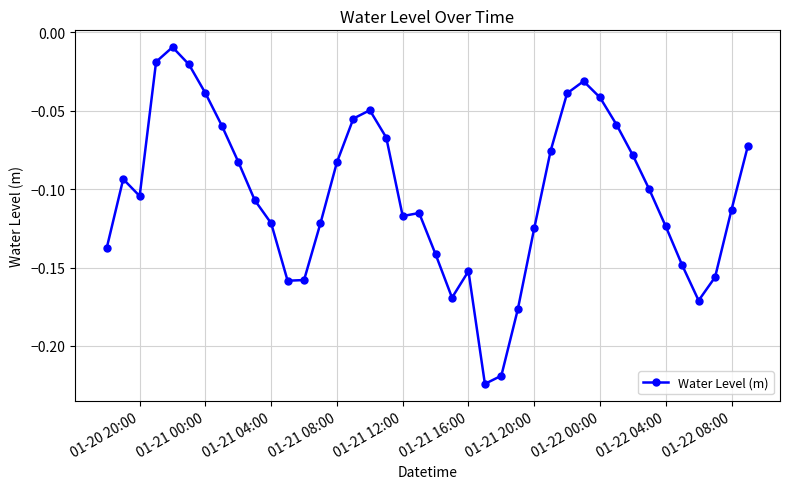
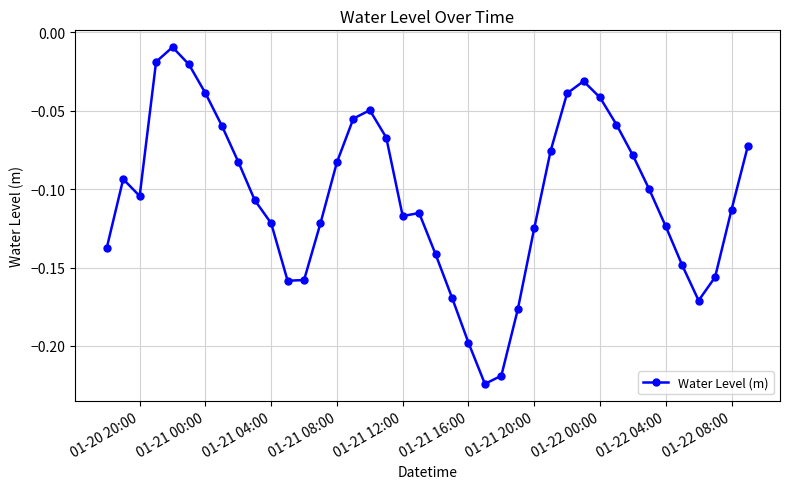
  {
    "01-20 20:00": -0.104,
    "01-21 00:00": -0.039,
    "01-21 04:00": -0.122,
    "01-21 08:00": -0.083,
    "01-21 12:00": -0.117,
-   "01-21 16:00": -0.152,
+   "01-21 16:00": -0.198,
    "01-21 20:00": -0.125,
    "01-22 00:00": -0.042,
    "01-22 04:00": -0.124,
    "01-22 08:00": -0.113
  }
